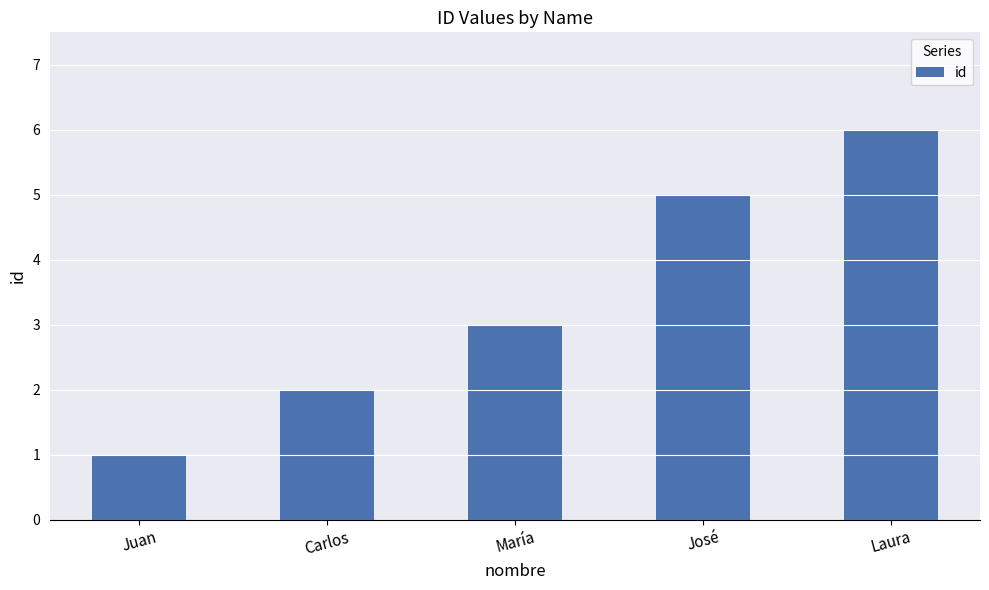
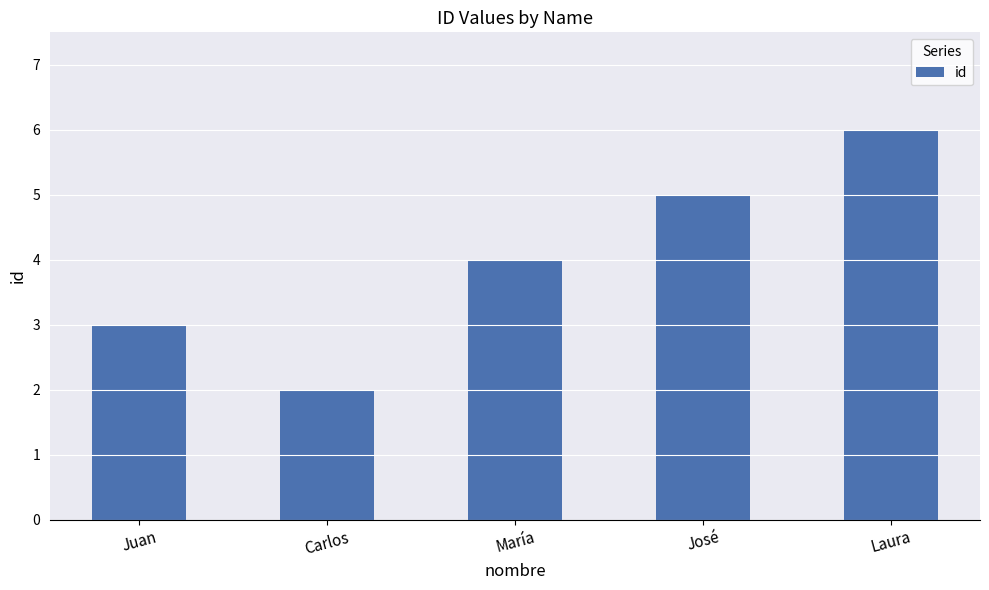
  {
-   "Juan": 1,
+   "Juan": 3,
    "Carlos": 2,
-   "María": 3,
+   "María": 4,
    "José": 5,
    "Laura": 6
  }
